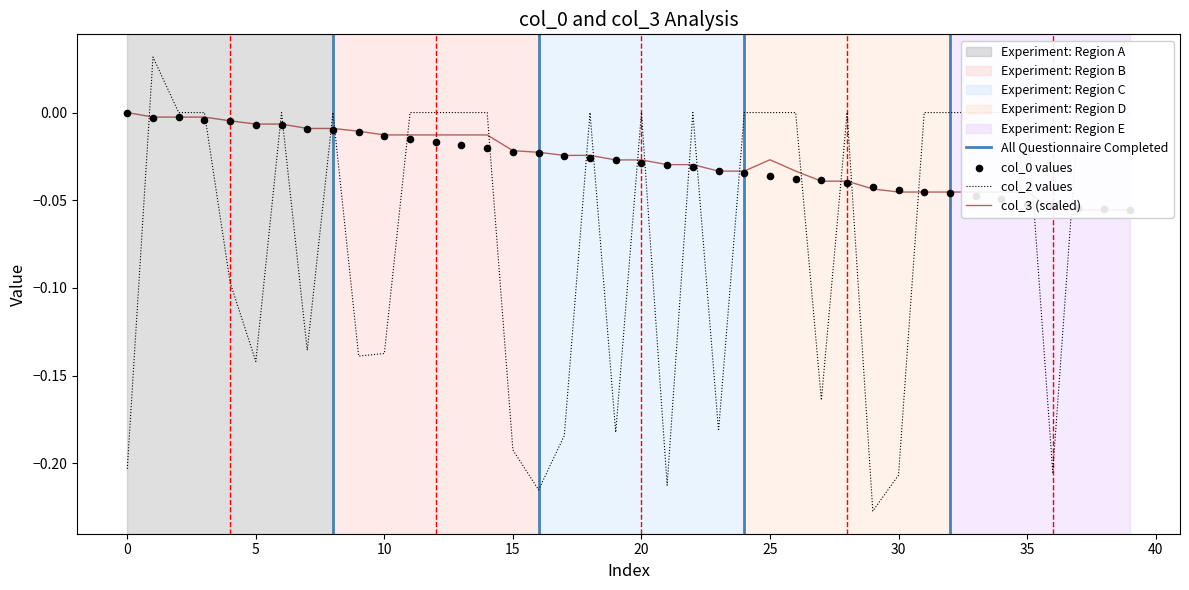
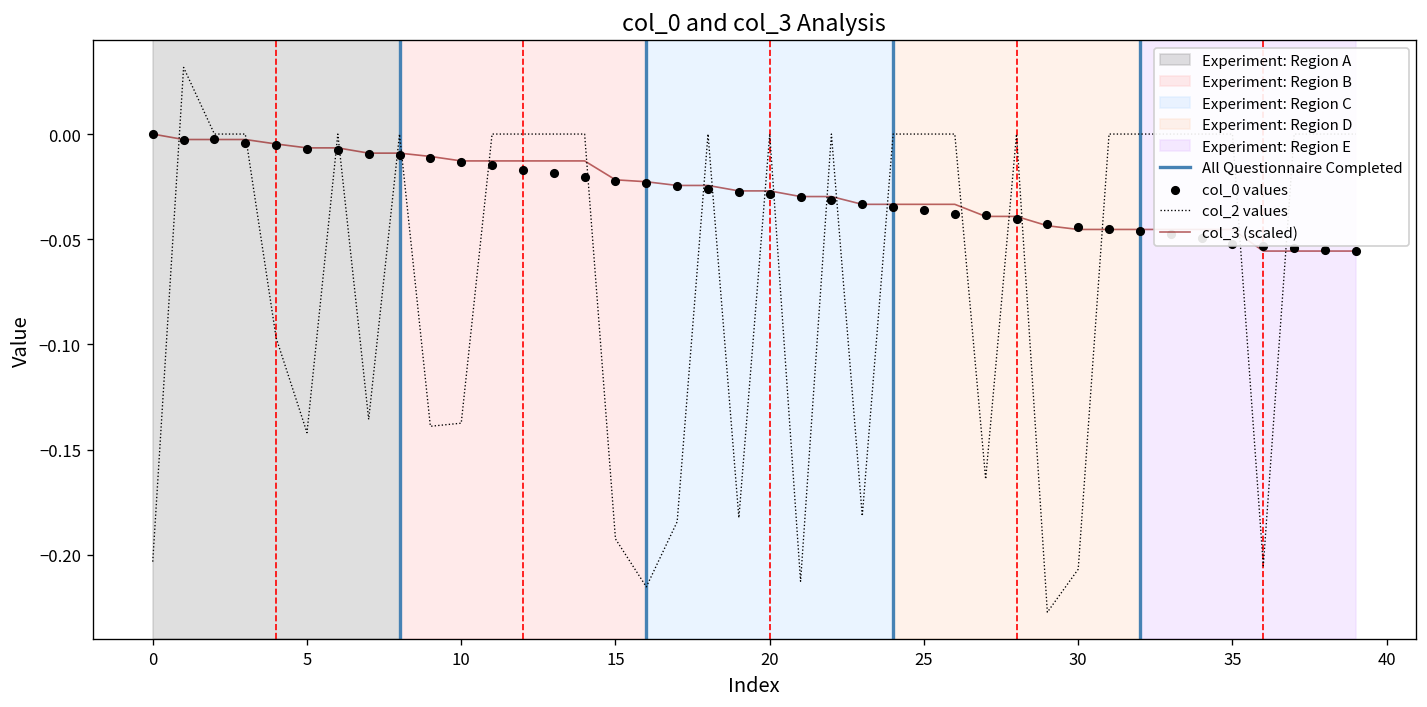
  {
    "col_3 (scaled)": {
      "20": -0.027,
-     "25": -0.027
+     "25": -0.033
    }
  }
